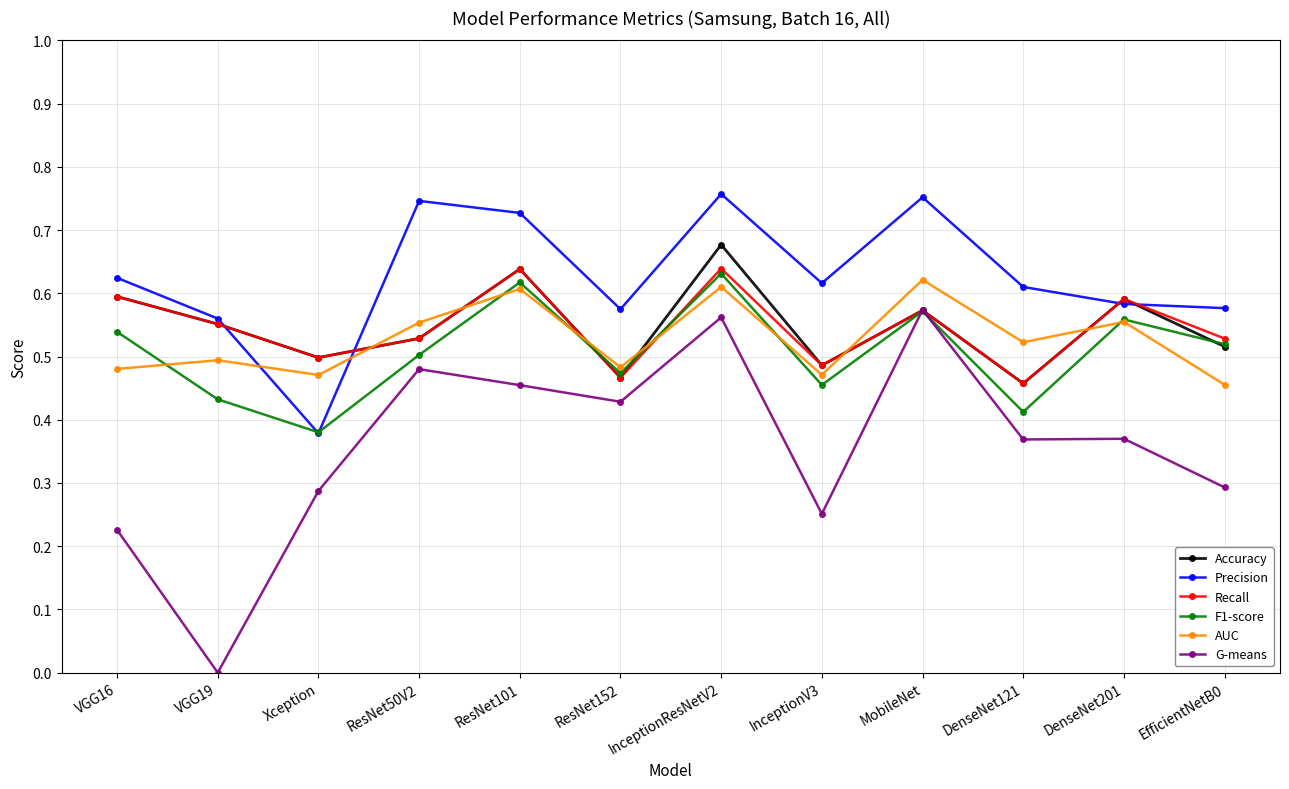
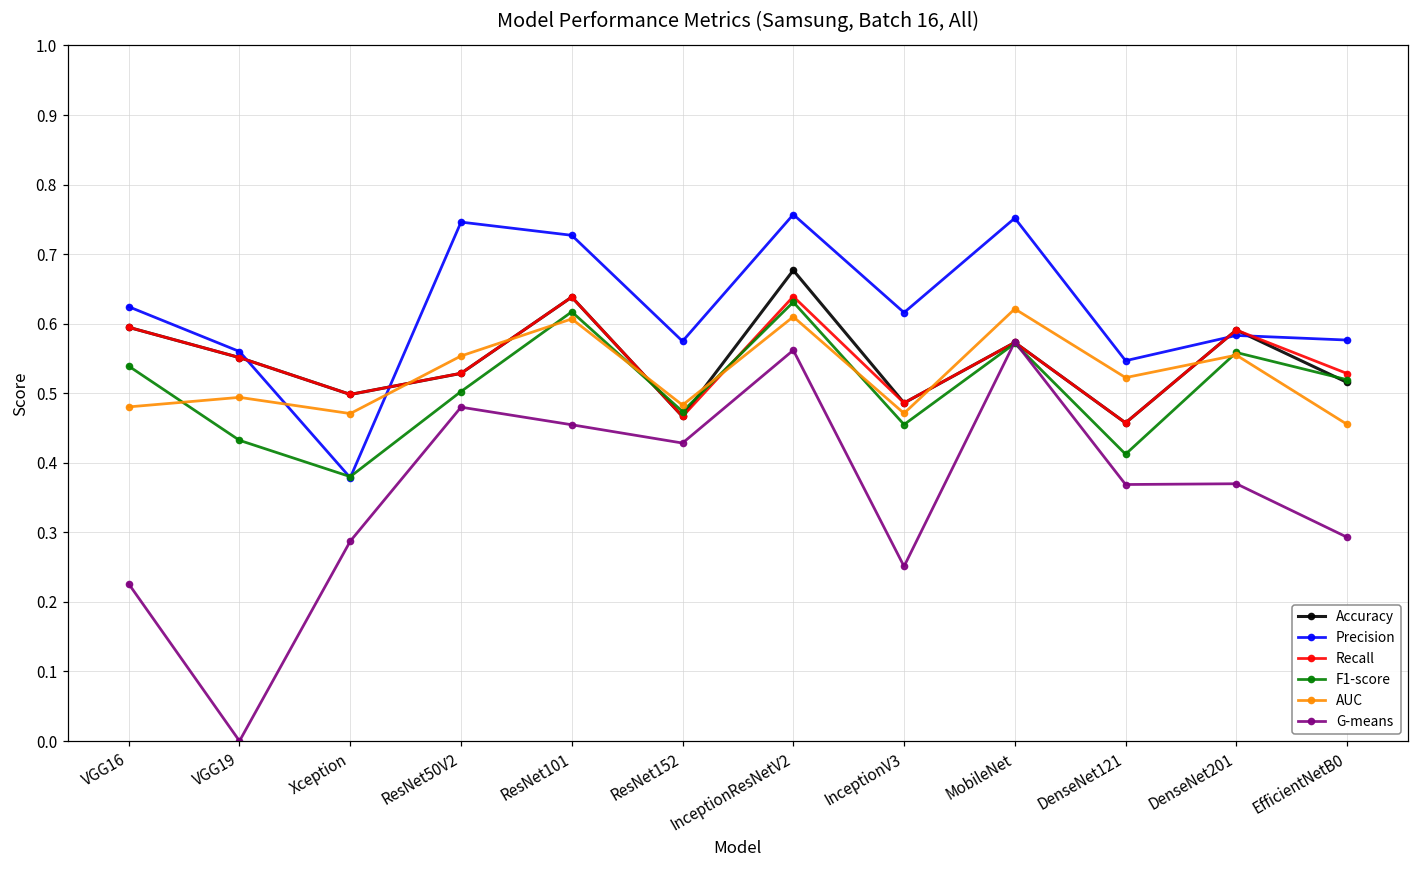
  {
    "Accuracy": {
      "InceptionResNetV2": 0.68
    },
    "Precision": {
      "VGG16": 0.62,
      "VGG19": 0.56,
      "ResNet50V2": 0.75,
      "ResNet101": 0.73,
      "ResNet152": 0.57,
      "InceptionResNetV2": 0.76,
      "InceptionV3": 0.62,
      "MobileNet": 0.75,
-     "DenseNet121": 0.61,
+     "DenseNet121": 0.55,
      "DenseNet201": 0.58,
      "EfficientNetB0": 0.58
    },
    "Recall": {
      "InceptionResNetV2": 0.64,
      "EfficientNetB0": 0.53
    },
    "F1-score": {
      "VGG16": 0.54,
      "VGG19": 0.43,
      "ResNet50V2": 0.50,
      "ResNet101": 0.62,
      "ResNet152": 0.47,
      "InceptionResNetV2": 0.63,
      "InceptionV3": 0.46,
      "DenseNet121": 0.41
    },
    "AUC": {
      "VGG16": 0.48,
      "VGG19": 0.49,
      "Xception": 0.47,
      "ResNet50V2": 0.55,
      "ResNet101": 0.61,
      "ResNet152": 0.48,
      "InceptionResNetV2": 0.61,
      "InceptionV3": 0.47,
      "MobileNet": 0.62,
      "DenseNet121": 0.52,
      "EfficientNetB0": 0.46
    },
    "G-means": {
      "VGG16": 0.23,
      "VGG19": 0.00,
      "Xception": 0.29,
      "ResNet50V2": 0.48,
      "ResNet101": 0.45,
      "ResNet152": 0.43,
      "InceptionResNetV2": 0.56,
      "InceptionV3": 0.25,
      "DenseNet121": 0.37,
      "DenseNet201": 0.37,
      "EfficientNetB0": 0.29
    }
  }
